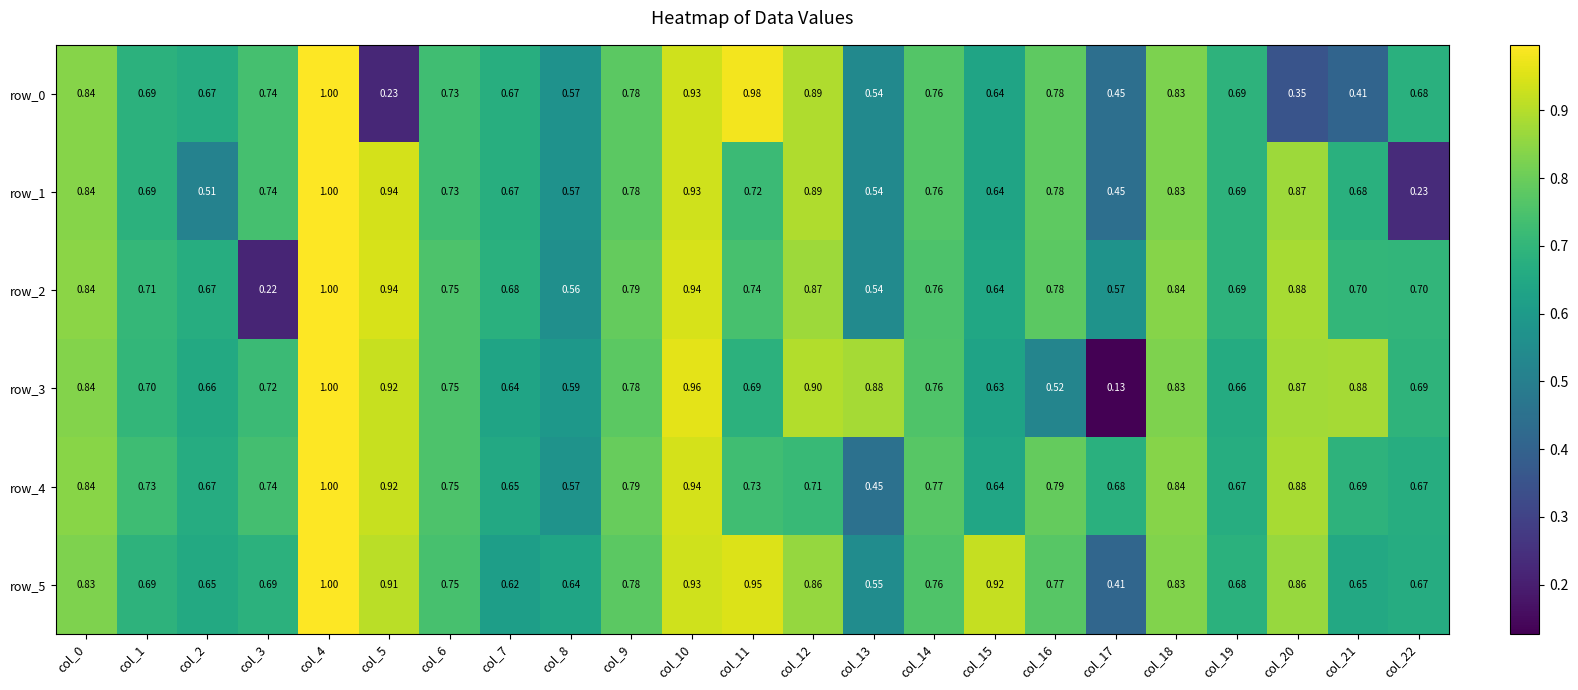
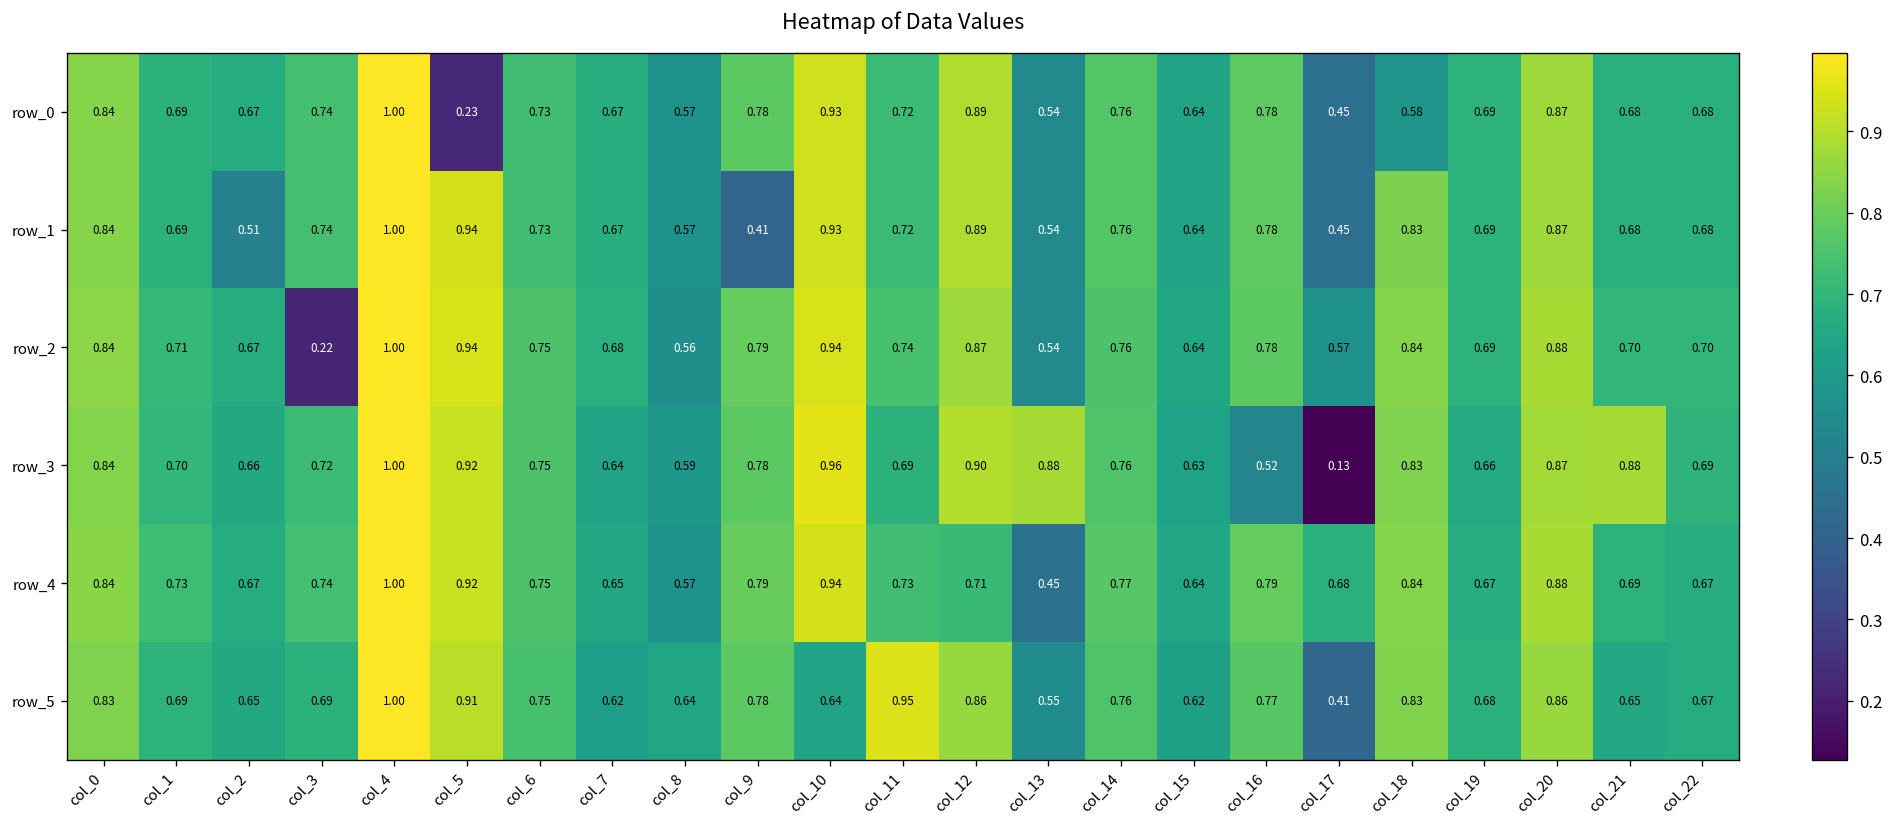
  {
    "row_0": {
      "col_0": 0.84,
      "col_1": 0.69,
      "col_2": 0.67,
      "col_3": 0.74,
      "col_4": 1.00,
      "col_5": 0.23,
      "col_6": 0.73,
      "col_7": 0.67,
      "col_8": 0.57,
      "col_9": 0.78,
      "col_10": 0.93,
-     "col_11": 0.98,
+     "col_11": 0.72,
      "col_12": 0.89,
      "col_13": 0.54,
      "col_14": 0.76,
      "col_15": 0.64,
      "col_16": 0.78,
      "col_17": 0.45,
-     "col_18": 0.83,
+     "col_18": 0.58,
      "col_19": 0.69,
-     "col_20": 0.35,
-     "col_21": 0.41,
+     "col_20": 0.87,
+     "col_21": 0.68,
      "col_22": 0.68
    },
    "row_1": {
      "col_0": 0.84,
      "col_1": 0.69,
      "col_2": 0.51,
      "col_3": 0.74,
      "col_4": 1.00,
      "col_5": 0.94,
      "col_6": 0.73,
      "col_7": 0.67,
      "col_8": 0.57,
-     "col_9": 0.78,
+     "col_9": 0.41,
      "col_10": 0.93,
      "col_11": 0.72,
      "col_12": 0.89,
      "col_13": 0.54,
      "col_14": 0.76,
      "col_15": 0.64,
      "col_16": 0.78,
      "col_17": 0.45,
      "col_18": 0.83,
      "col_19": 0.69,
      "col_20": 0.87,
      "col_21": 0.68,
-     "col_22": 0.23
+     "col_22": 0.68
    },
    "row_2": {
      "col_0": 0.84,
      "col_1": 0.71,
      "col_2": 0.67,
      "col_3": 0.22,
      "col_4": 1.00,
      "col_5": 0.94,
      "col_6": 0.75,
      "col_7": 0.68,
      "col_8": 0.56,
      "col_9": 0.79,
      "col_10": 0.94,
      "col_11": 0.74,
      "col_12": 0.87,
      "col_13": 0.54,
      "col_14": 0.76,
      "col_15": 0.64,
      "col_16": 0.78,
      "col_17": 0.57,
      "col_18": 0.84,
      "col_19": 0.69,
      "col_20": 0.88,
      "col_21": 0.70,
      "col_22": 0.70
    },
    "row_3": {
      "col_0": 0.84,
      "col_1": 0.70,
      "col_2": 0.66,
      "col_3": 0.72,
      "col_4": 1.00,
      "col_5": 0.92,
      "col_6": 0.75,
      "col_7": 0.64,
      "col_8": 0.59,
      "col_9": 0.78,
      "col_10": 0.96,
      "col_11": 0.69,
      "col_12": 0.90,
      "col_13": 0.88,
      "col_14": 0.76,
      "col_15": 0.63,
      "col_16": 0.52,
      "col_17": 0.13,
      "col_18": 0.83,
      "col_19": 0.66,
      "col_20": 0.87,
      "col_21": 0.88,
      "col_22": 0.69
    },
    "row_4": {
      "col_0": 0.84,
      "col_1": 0.73,
      "col_2": 0.67,
      "col_3": 0.74,
      "col_4": 1.00,
      "col_5": 0.92,
      "col_6": 0.75,
      "col_7": 0.65,
      "col_8": 0.57,
      "col_9": 0.79,
      "col_10": 0.94,
      "col_11": 0.73,
      "col_12": 0.71,
      "col_13": 0.45,
      "col_14": 0.77,
      "col_15": 0.64,
      "col_16": 0.79,
      "col_17": 0.68,
      "col_18": 0.84,
      "col_19": 0.67,
      "col_20": 0.88,
      "col_21": 0.69,
      "col_22": 0.67
    },
    "row_5": {
      "col_0": 0.83,
      "col_1": 0.69,
      "col_2": 0.65,
      "col_3": 0.69,
      "col_4": 1.00,
      "col_5": 0.91,
      "col_6": 0.75,
      "col_7": 0.62,
      "col_8": 0.64,
      "col_9": 0.78,
-     "col_10": 0.93,
+     "col_10": 0.64,
      "col_11": 0.95,
      "col_12": 0.86,
      "col_13": 0.55,
      "col_14": 0.76,
-     "col_15": 0.92,
+     "col_15": 0.62,
      "col_16": 0.77,
      "col_17": 0.41,
      "col_18": 0.83,
      "col_19": 0.68,
      "col_20": 0.86,
      "col_21": 0.65,
      "col_22": 0.67
    }
  }
